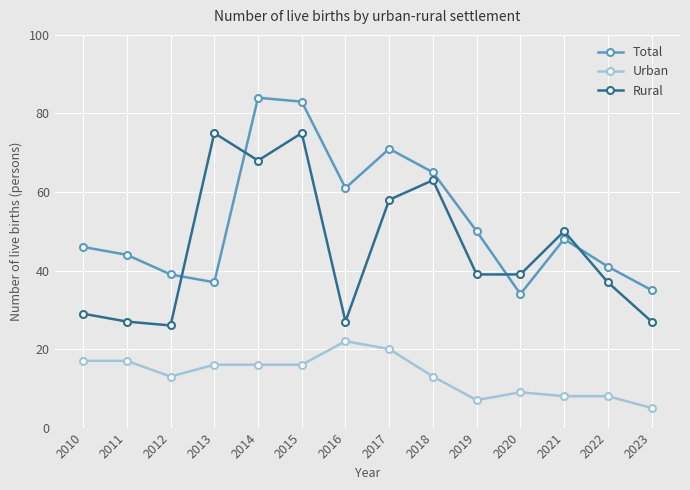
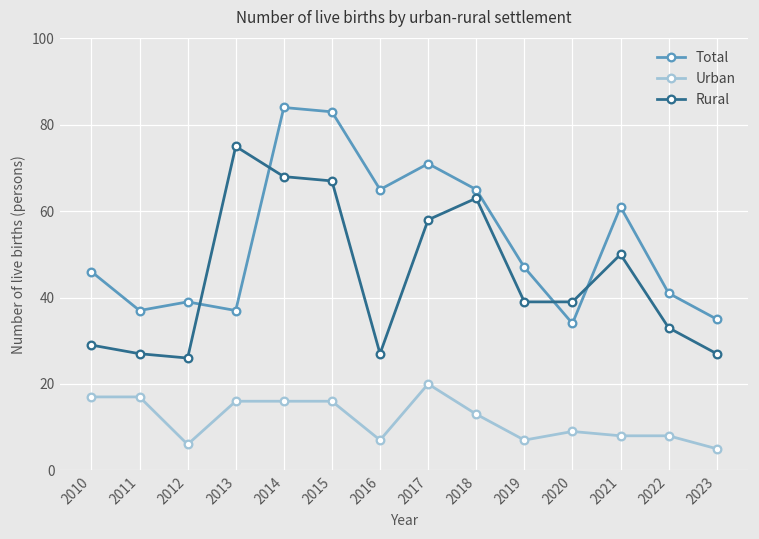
  {
    "Total": {
      "2010": 46,
-     "2011": 44,
+     "2011": 37,
      "2012": 39,
      "2013": 37,
      "2014": 84,
      "2015": 83,
-     "2016": 61,
+     "2016": 65,
      "2017": 71,
      "2018": 65,
-     "2019": 50,
+     "2019": 47,
      "2020": 34,
-     "2021": 48,
+     "2021": 61,
      "2022": 41,
      "2023": 35
    },
    "Urban": {
      "2010": 17,
      "2011": 17,
-     "2012": 13,
+     "2012": 6,
      "2013": 16,
      "2014": 16,
      "2015": 16,
-     "2016": 22,
+     "2016": 7,
      "2017": 20,
      "2018": 13,
      "2019": 7,
      "2020": 9,
      "2021": 8,
      "2022": 8,
      "2023": 5
    },
    "Rural": {
      "2010": 29,
      "2011": 27,
      "2012": 26,
      "2013": 75,
      "2014": 68,
-     "2015": 75,
+     "2015": 67,
      "2016": 27,
      "2017": 58,
      "2018": 63,
      "2019": 39,
      "2020": 39,
      "2021": 50,
-     "2022": 37,
+     "2022": 33,
      "2023": 27
    }
  }
